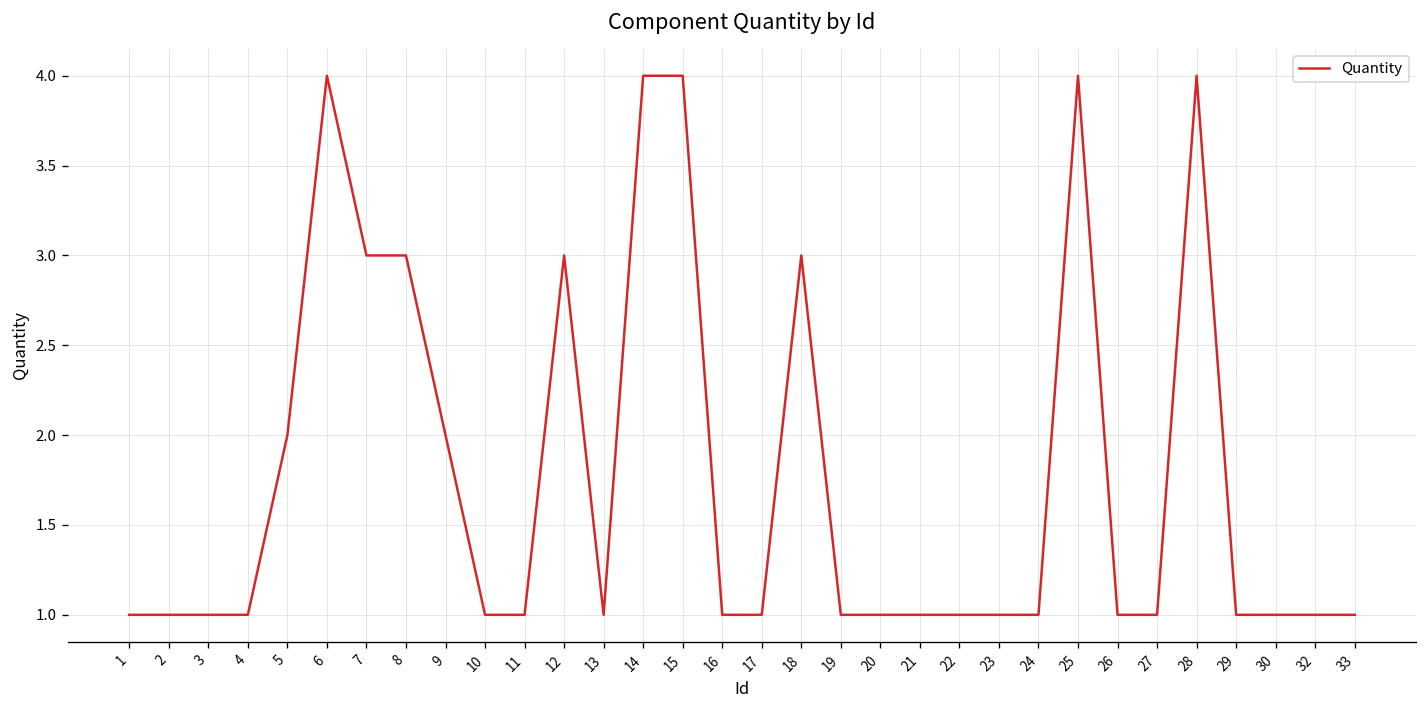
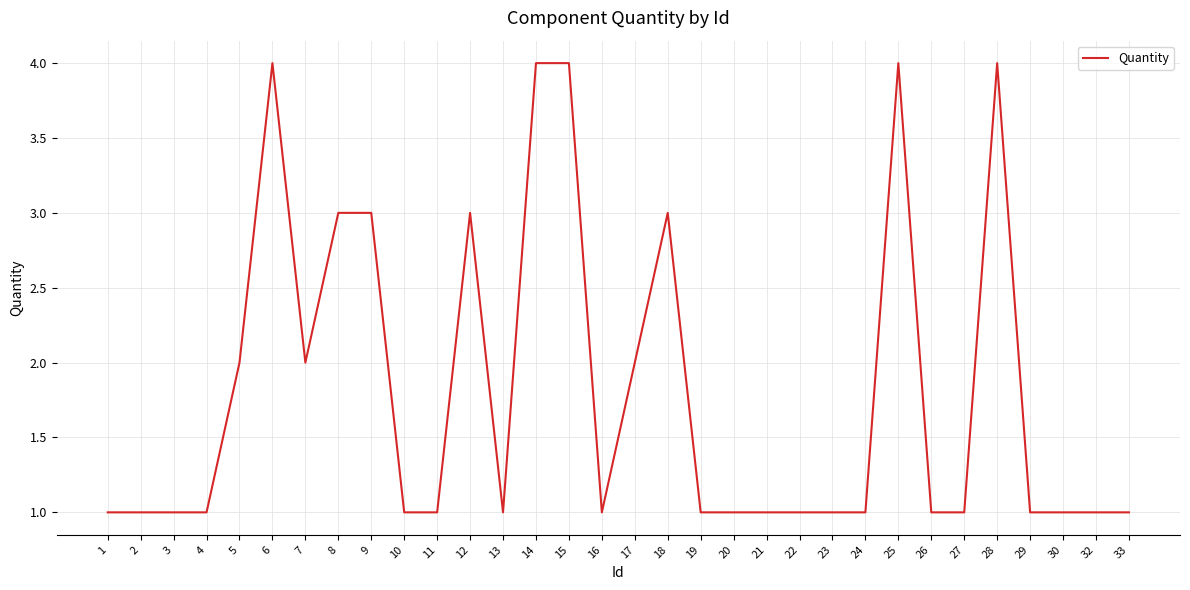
  {
    "1": 1,
    "2": 1,
    "3": 1,
    "4": 1,
    "5": 2,
    "6": 4,
-   "7": 3,
+   "7": 2,
    "8": 3,
-   "9": 2,
+   "9": 3,
    "10": 1,
    "11": 1,
    "12": 3,
    "13": 1,
    "14": 4,
    "15": 4,
    "16": 1,
-   "17": 1,
+   "17": 2,
    "18": 3,
    "19": 1,
    "20": 1,
    "21": 1,
    "22": 1,
    "23": 1,
    "24": 1,
    "25": 4,
    "26": 1,
    "27": 1,
    "28": 4,
    "29": 1,
    "30": 1,
    "32": 1,
    "33": 1
  }
